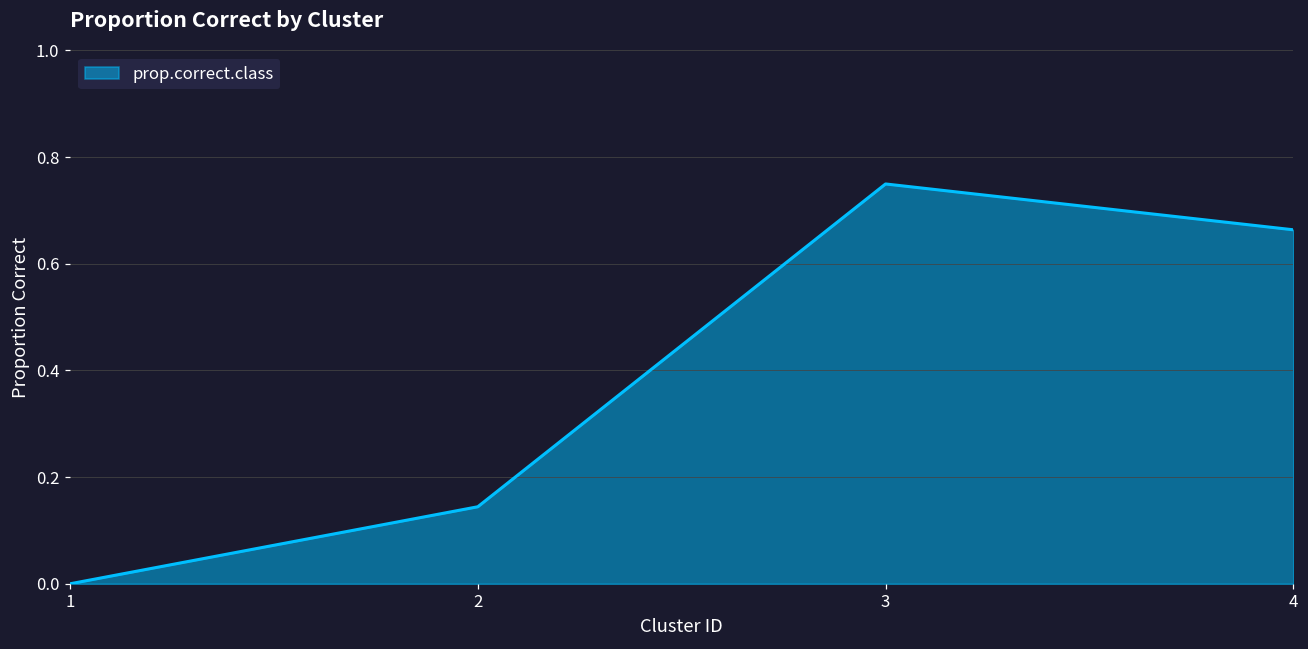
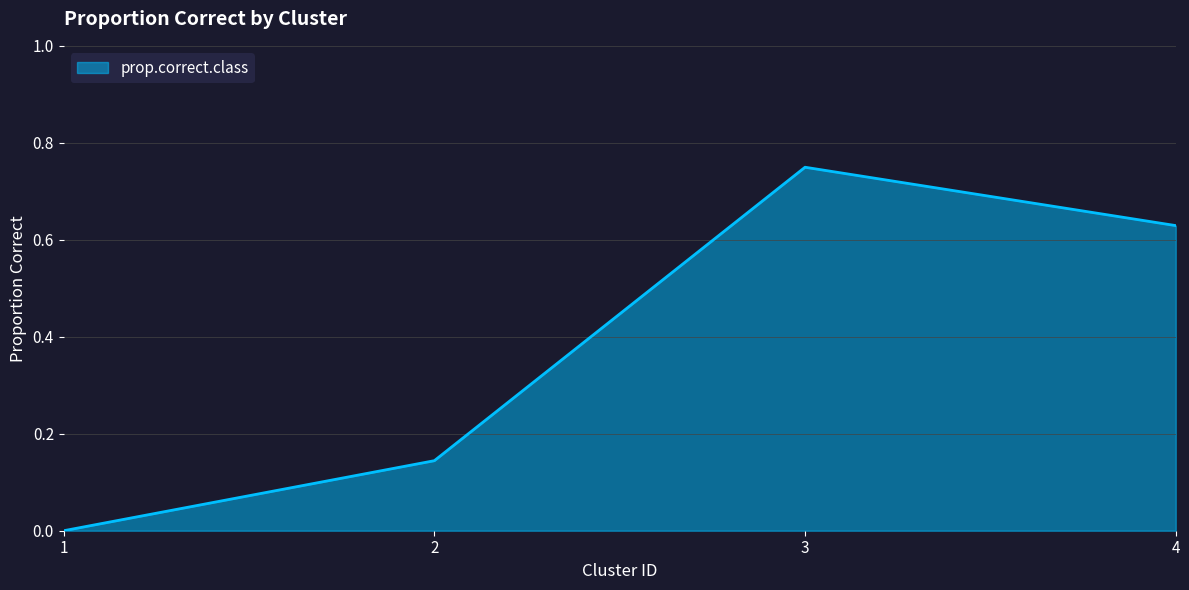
  {
    "1": 0.00,
    "2": 0.14,
    "3": 0.75,
-   "4": 0.66
+   "4": 0.63
  }
